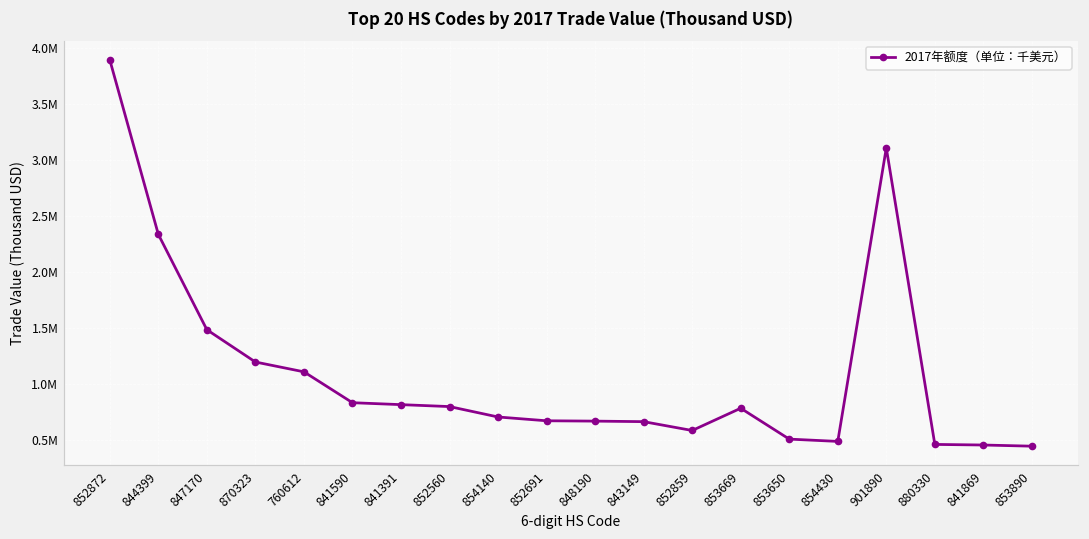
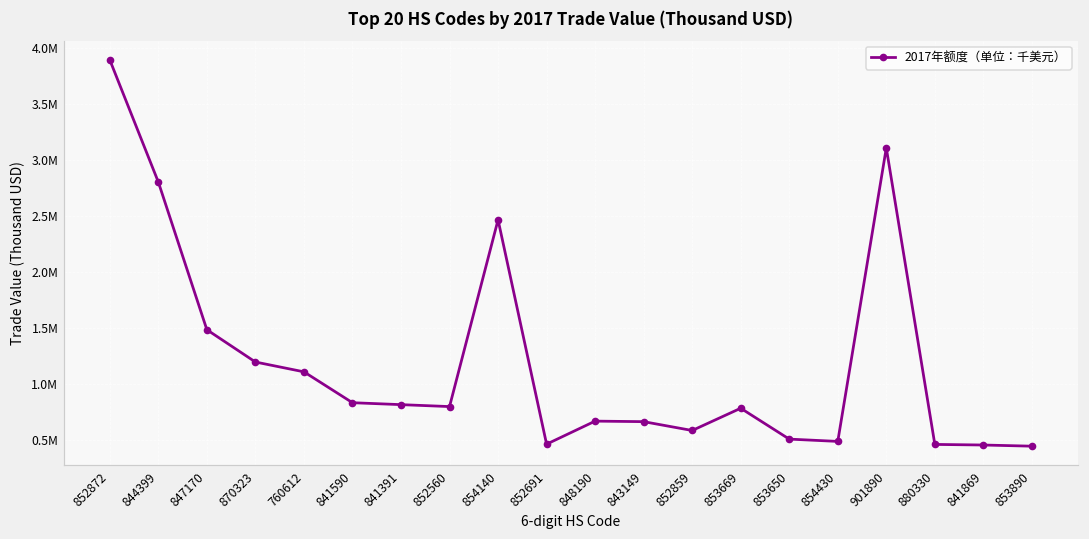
  {
    "852872": 3890000,
-   "844399": 2330000,
+   "844399": 2800000,
    "847170": 1480000,
    "870323": 1200000,
    "760612": 1110000,
    "841590": 830000,
    "841391": 820000,
    "852560": 800000,
-   "854140": 710000,
-   "852691": 670000,
+   "854140": 2470000,
+   "852691": 460000,
    "848190": 670000,
    "843149": 660000,
    "852859": 580000,
    "853669": 780000,
    "853650": 510000,
    "854430": 490000,
    "901890": 3110000,
    "880330": 460000,
    "841869": 450000,
    "853890": 440000
  }
